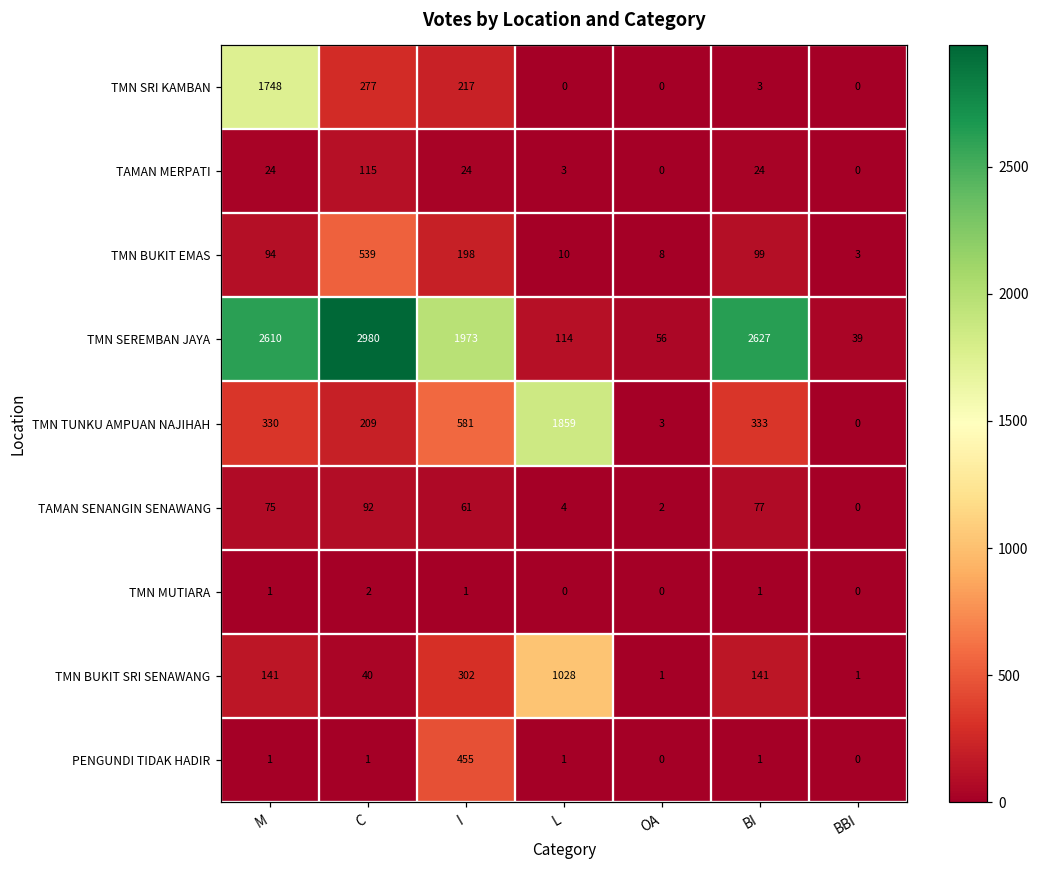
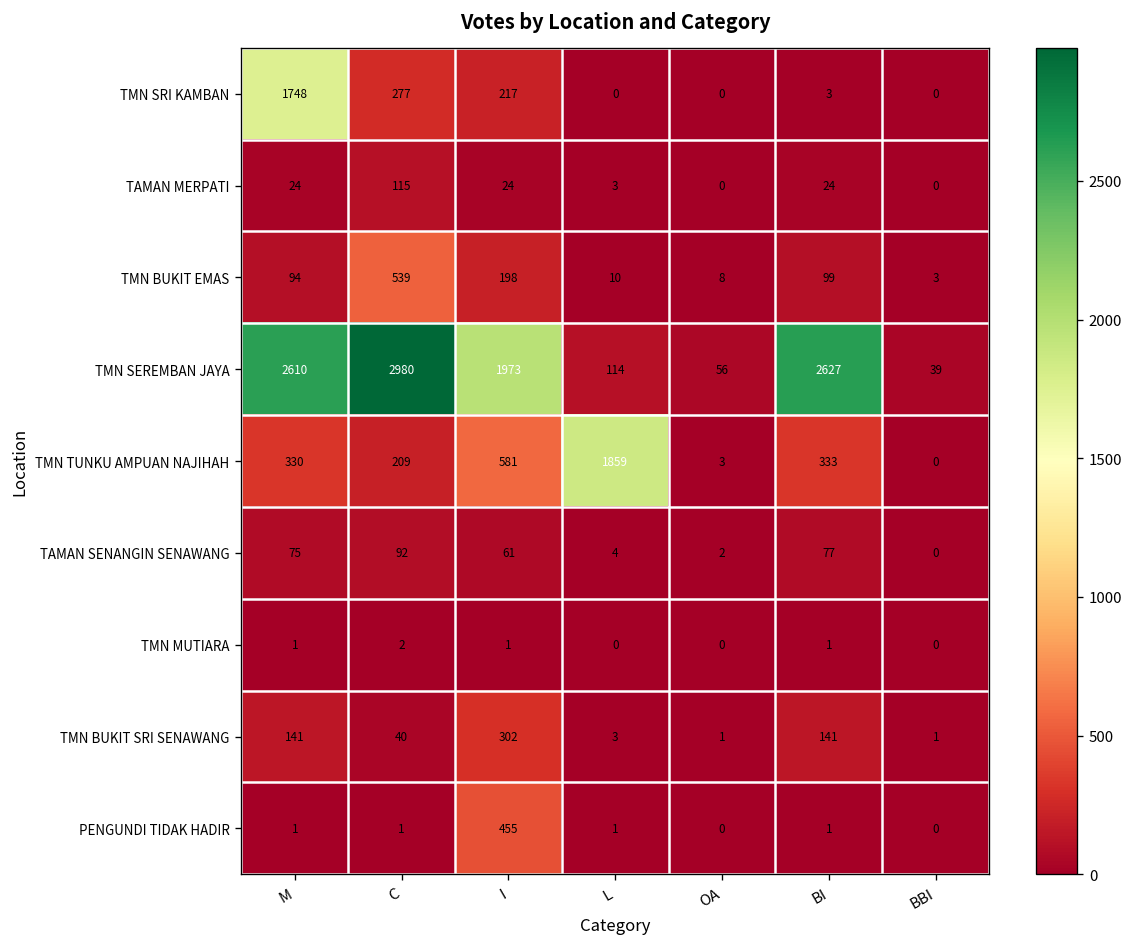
  {
    "TMN SRI KAMBAN": {
      "M": 1748,
      "C": 277,
      "I": 217,
      "L": 0,
      "OA": 0,
      "BI": 3,
      "BBI": 0
    },
    "TAMAN MERPATI": {
      "M": 24,
      "C": 115,
      "I": 24,
      "L": 3,
      "OA": 0,
      "BI": 24,
      "BBI": 0
    },
    "TMN BUKIT EMAS": {
      "M": 94,
      "C": 539,
      "I": 198,
      "L": 10,
      "OA": 8,
      "BI": 99,
      "BBI": 3
    },
    "TMN SEREMBAN JAYA": {
      "M": 2610,
      "C": 2980,
      "I": 1973,
      "L": 114,
      "OA": 56,
      "BI": 2627,
      "BBI": 39
    },
    "TMN TUNKU AMPUAN NAJIHAH": {
      "M": 330,
      "C": 209,
      "I": 581,
      "L": 1859,
      "OA": 3,
      "BI": 333,
      "BBI": 0
    },
    "TAMAN SENANGIN SENAWANG": {
      "M": 75,
      "C": 92,
      "I": 61,
      "L": 4,
      "OA": 2,
      "BI": 77,
      "BBI": 0
    },
    "TMN MUTIARA": {
      "M": 1,
      "C": 2,
      "I": 1,
      "L": 0,
      "OA": 0,
      "BI": 1,
      "BBI": 0
    },
    "TMN BUKIT SRI SENAWANG": {
      "M": 141,
      "C": 40,
      "I": 302,
-     "L": 1028,
+     "L": 3,
      "OA": 1,
      "BI": 141,
      "BBI": 1
    },
    "PENGUNDI TIDAK HADIR": {
      "M": 1,
      "C": 1,
      "I": 455,
      "L": 1,
      "OA": 0,
      "BI": 1,
      "BBI": 0
    }
  }
